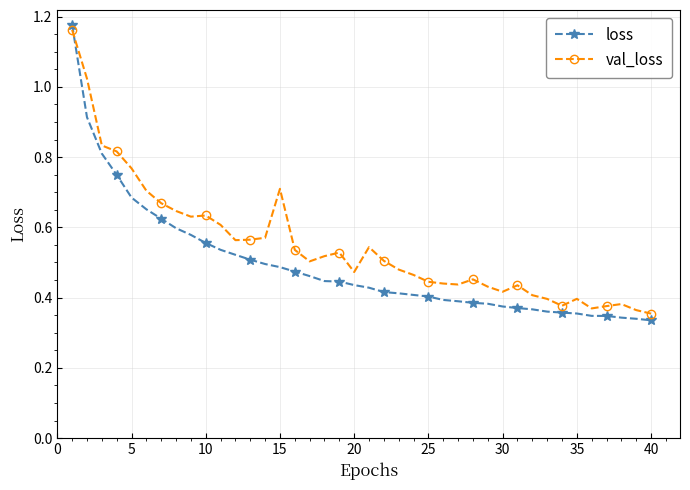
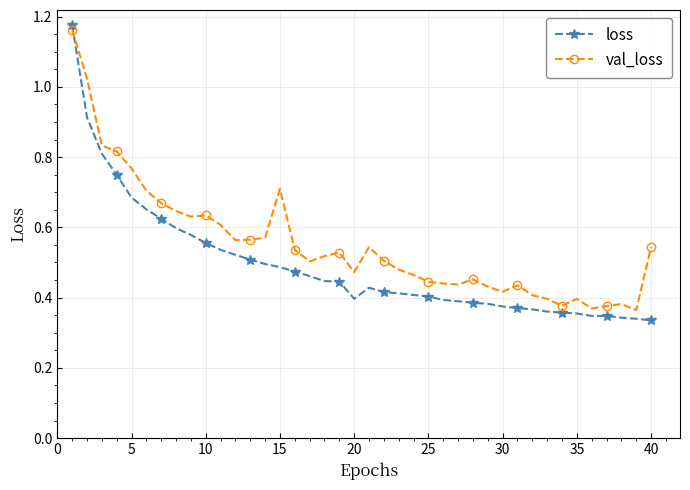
  {
    "loss": {
      "5": 0.68,
      "10": 0.56,
      "15": 0.49,
-     "20": 0.44,
+     "20": 0.40,
      "25": 0.40,
      "30": 0.37,
      "35": 0.35,
      "40": 0.34
    },
    "val_loss": {
      "5": 0.77,
      "10": 0.63,
      "15": 0.71,
      "20": 0.47,
      "25": 0.44,
      "30": 0.42,
      "35": 0.40,
-     "40": 0.35
+     "40": 0.54
    }
  }
